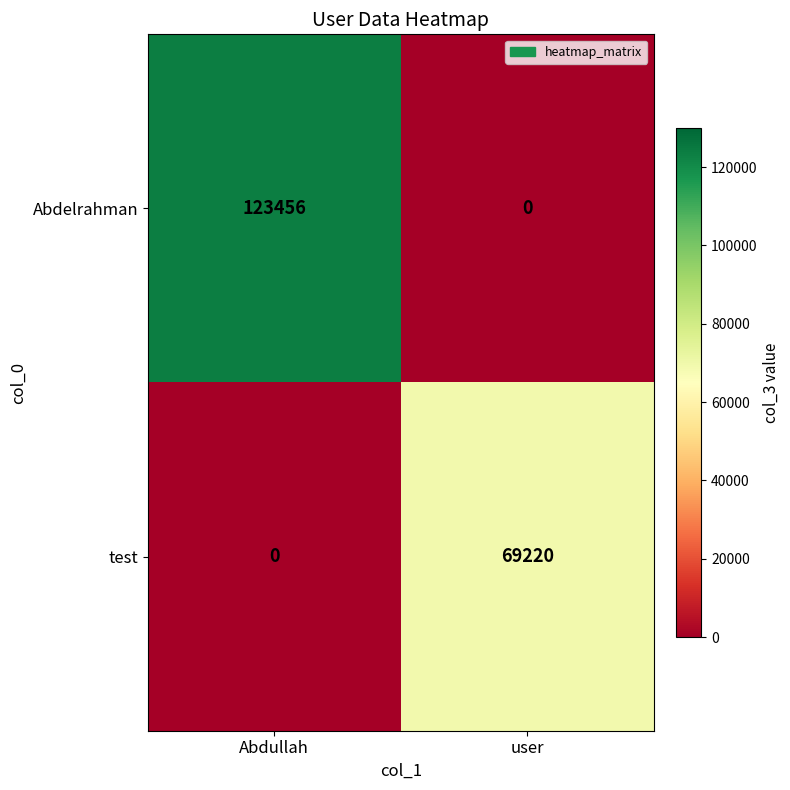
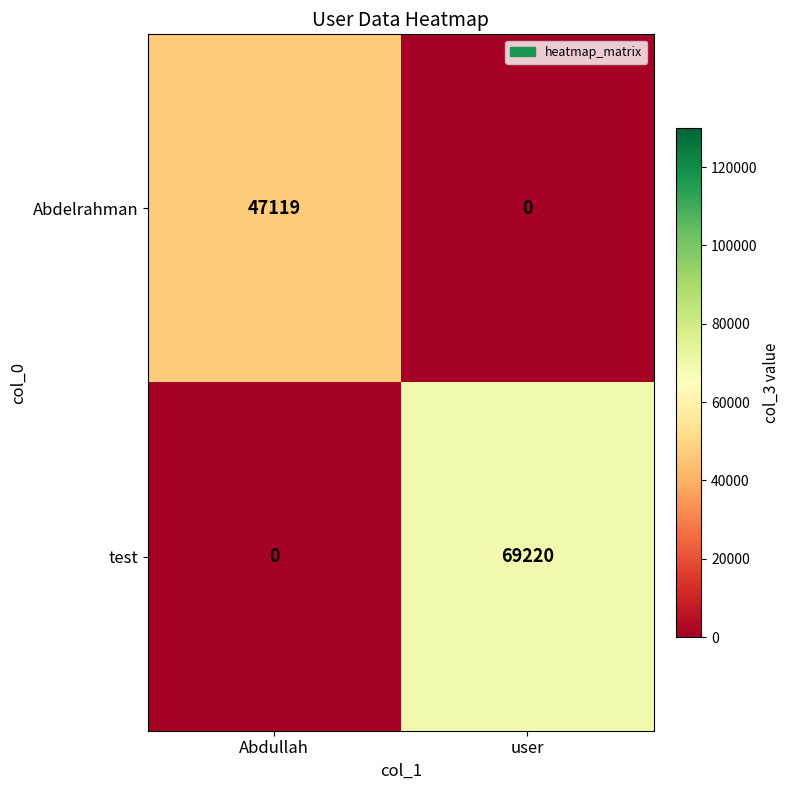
  {
    "Abdelrahman": {
-     "Abdullah": 123456,
+     "Abdullah": 47119,
      "user": 0
    },
    "test": {
      "Abdullah": 0,
      "user": 69220
    }
  }
